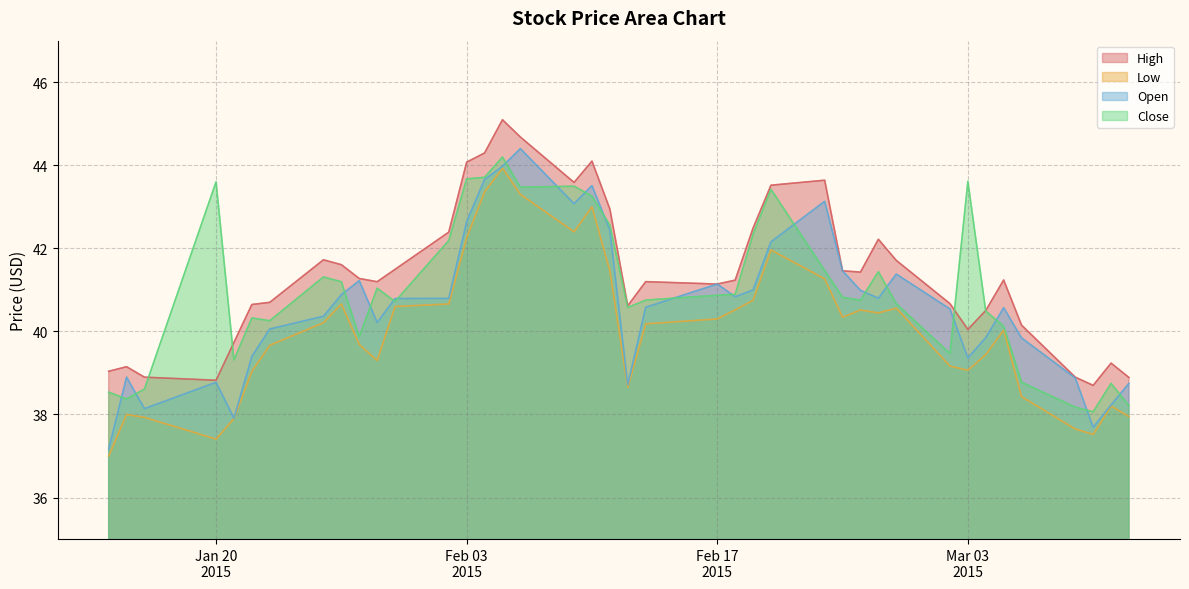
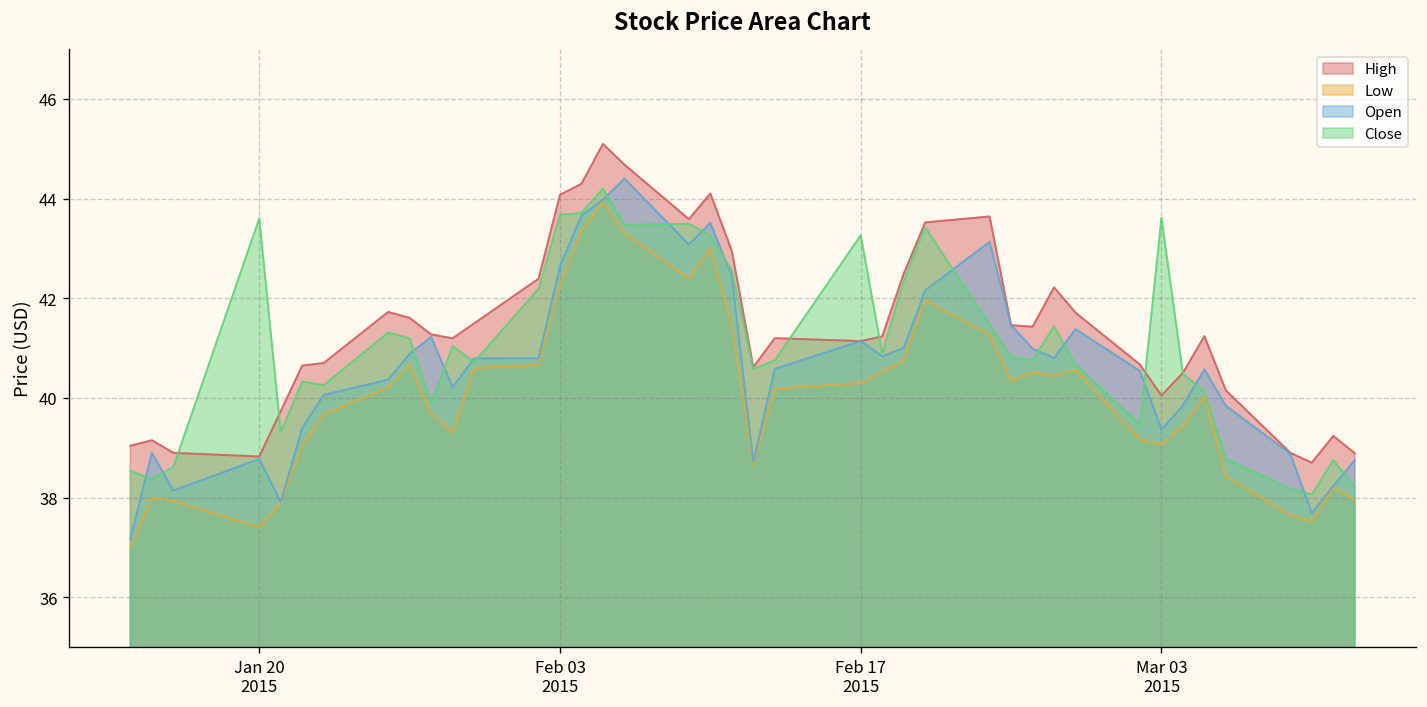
  {
    "Open": {
      "Feb 03 2015": 42.6,
      "Mar 03 2015": 39.4
    },
    "Close": {
      "Jan 20 2015": 43.6,
      "Feb 03 2015": 43.7,
-     "Feb 17 2015": 40.9,
+     "Feb 17 2015": 43.3,
      "Mar 03 2015": 43.6
    }
  }
